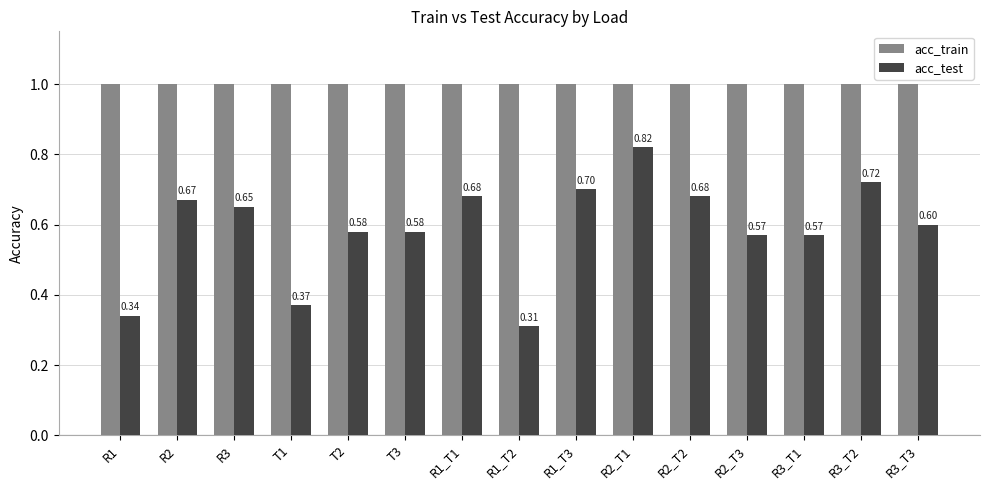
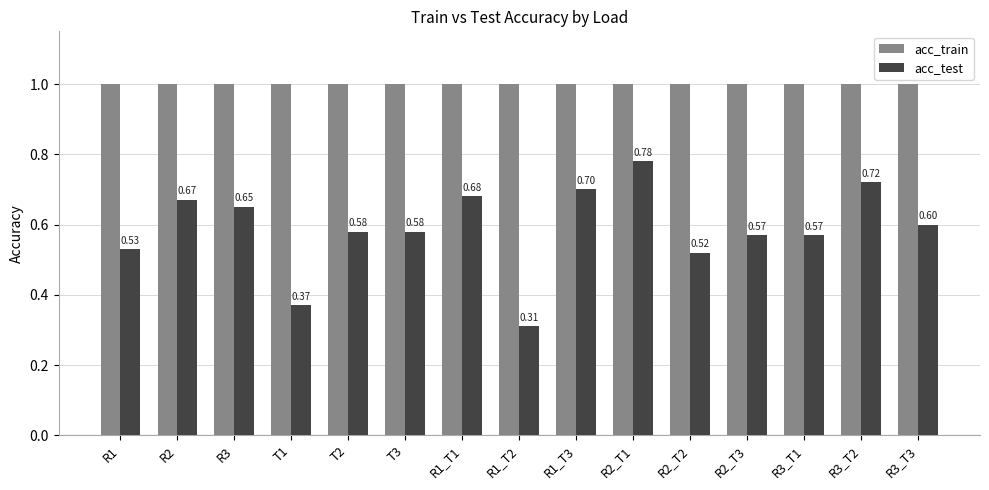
  {
    "acc_train": {
      "R1": 1.00,
      "R2": 1.00,
      "R3": 1.00,
      "T1": 1.00,
      "T2": 1.00,
      "T3": 1.00,
      "R1_T1": 1.00,
      "R1_T2": 1.00,
      "R1_T3": 1.00,
      "R2_T1": 1.00,
      "R2_T2": 1.00,
      "R2_T3": 1.00,
      "R3_T1": 1.00,
      "R3_T2": 1.00,
      "R3_T3": 1.00
    },
    "acc_test": {
-     "R1": 0.34,
+     "R1": 0.53,
      "R2": 0.67,
      "R3": 0.65,
      "T1": 0.37,
      "T2": 0.58,
      "T3": 0.58,
      "R1_T1": 0.68,
      "R1_T2": 0.31,
      "R1_T3": 0.70,
-     "R2_T1": 0.82,
-     "R2_T2": 0.68,
+     "R2_T1": 0.78,
+     "R2_T2": 0.52,
      "R2_T3": 0.57,
      "R3_T1": 0.57,
      "R3_T2": 0.72,
      "R3_T3": 0.60
    }
  }
